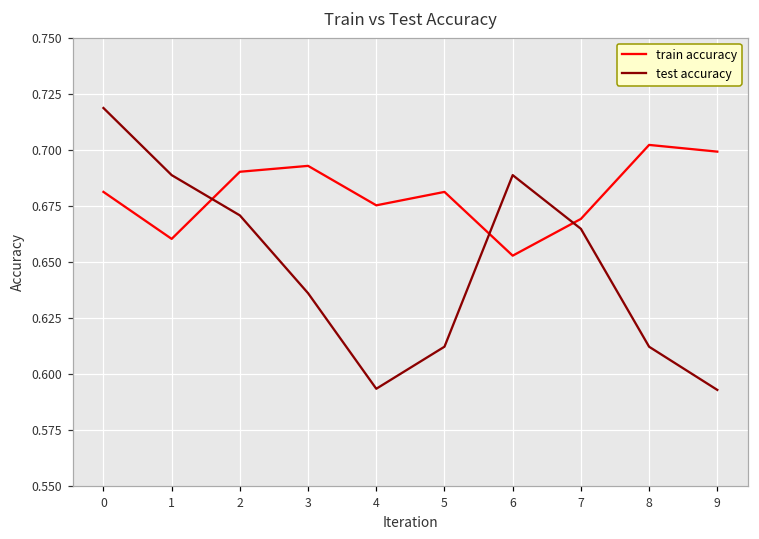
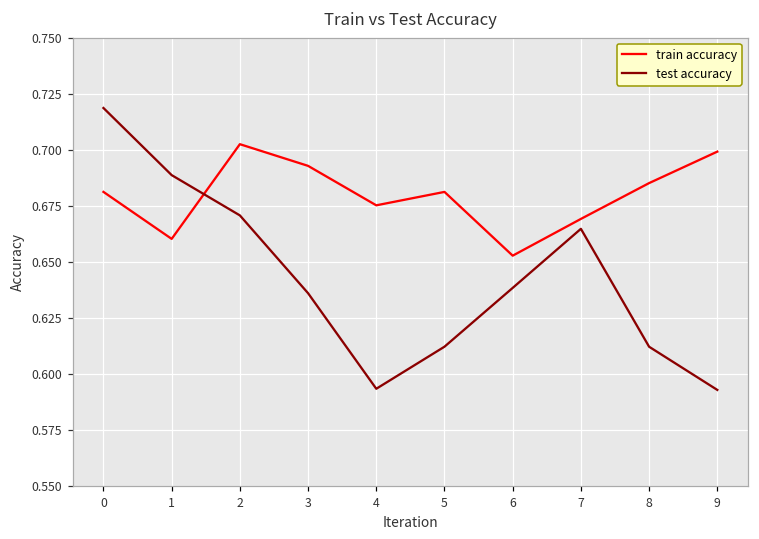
  {
    "train accuracy": {
      "0": 0.681,
      "1": 0.660,
-     "2": 0.690,
+     "2": 0.702,
      "3": 0.693,
      "4": 0.675,
      "5": 0.681,
      "6": 0.653,
      "7": 0.669,
-     "8": 0.702,
+     "8": 0.685,
      "9": 0.699
    },
    "test accuracy": {
      "0": 0.719,
      "1": 0.689,
      "2": 0.671,
      "3": 0.636,
      "4": 0.593,
      "5": 0.612,
-     "6": 0.689,
+     "6": 0.638,
      "7": 0.665,
      "8": 0.612,
      "9": 0.593
    }
  }
